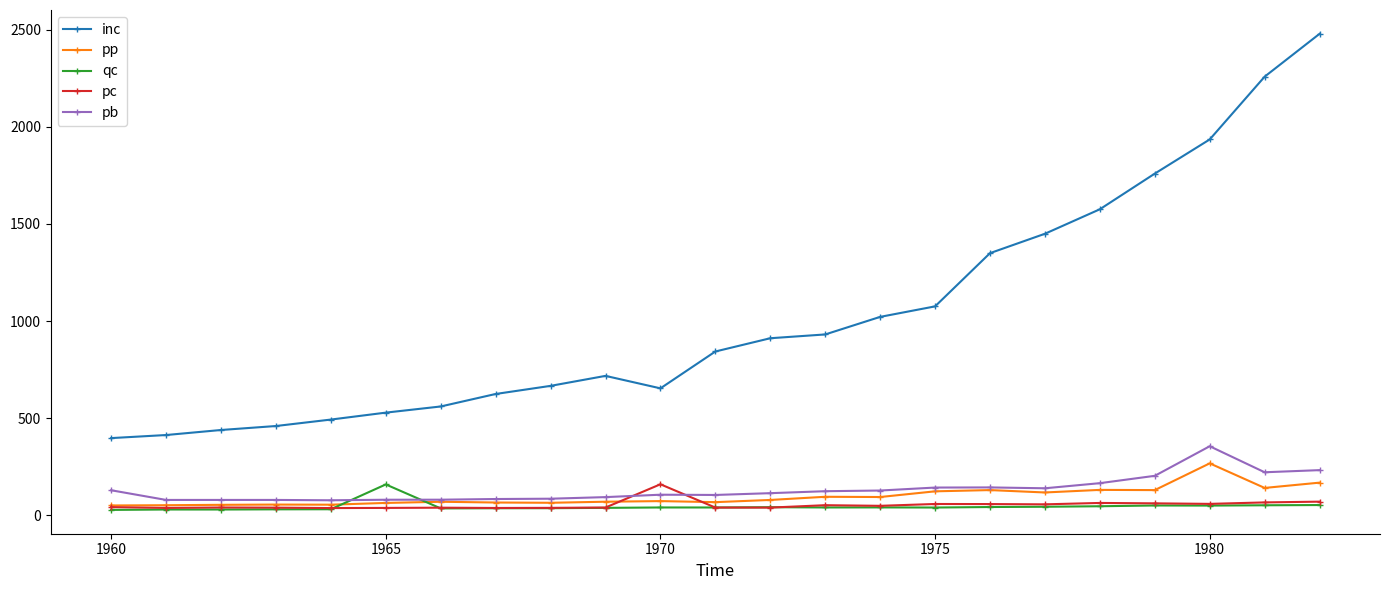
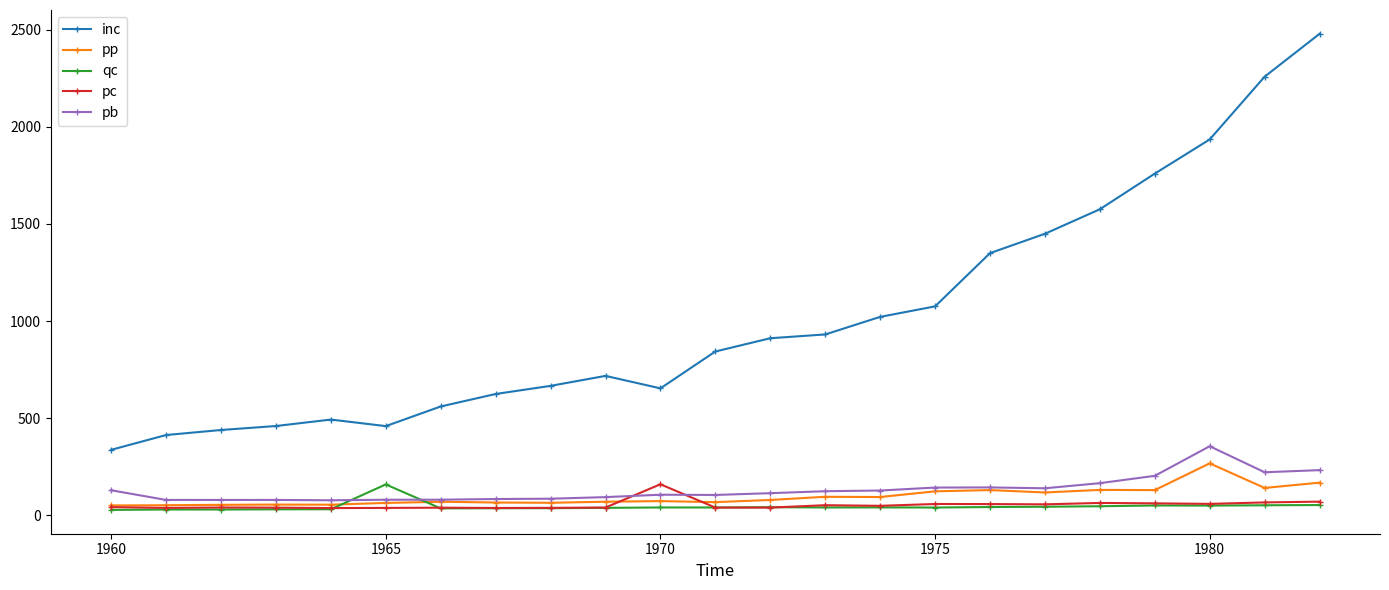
  {
    "inc": {
-     "1960": 400,
-     "1965": 530,
+     "1960": 340,
+     "1965": 460,
      "1970": 650,
      "1975": 1080,
      "1980": 1930
    },
    "pp": {
      "1965": 60,
      "1970": 70,
      "1975": 120,
      "1980": 270
    },
    "qc": {
      "1960": 30,
      "1965": 160,
      "1970": 40,
      "1975": 40
    },
    "pc": {
      "1965": 40,
      "1970": 160,
      "1975": 60
    },
    "pb": {
      "1960": 130,
      "1965": 80,
      "1970": 110,
      "1975": 140,
      "1980": 360
    }
  }
